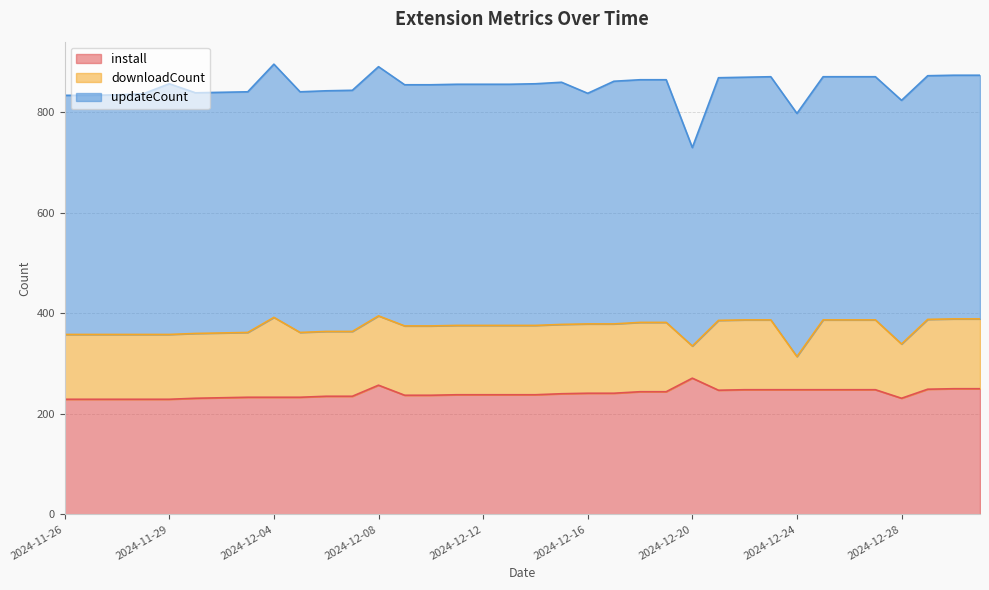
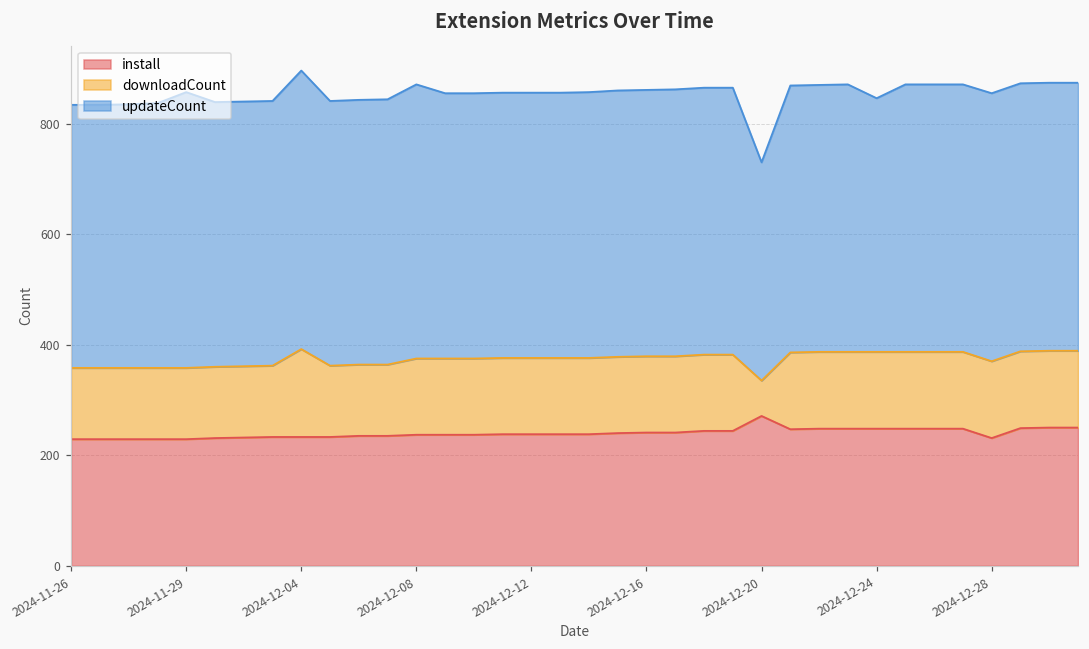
  {
    "install": {
      "2024-11-29": 230,
      "2024-12-04": 230,
-     "2024-12-08": 260,
+     "2024-12-08": 240,
      "2024-12-12": 240,
      "2024-12-16": 240,
      "2024-12-20": 270,
      "2024-12-24": 250,
      "2024-12-28": 230
    },
    "downloadCount": {
      "2024-11-29": 130,
      "2024-12-04": 160,
      "2024-12-08": 140,
      "2024-12-12": 140,
      "2024-12-16": 140,
      "2024-12-20": 60,
-     "2024-12-24": 70,
-     "2024-12-28": 110
+     "2024-12-24": 140,
+     "2024-12-28": 140
    },
    "updateCount": {
      "2024-12-04": 500,
      "2024-12-08": 500,
      "2024-12-12": 480,
-     "2024-12-16": 460,
+     "2024-12-16": 480,
      "2024-12-20": 400,
-     "2024-12-24": 480,
+     "2024-12-24": 460,
      "2024-12-28": 490
    }
  }
